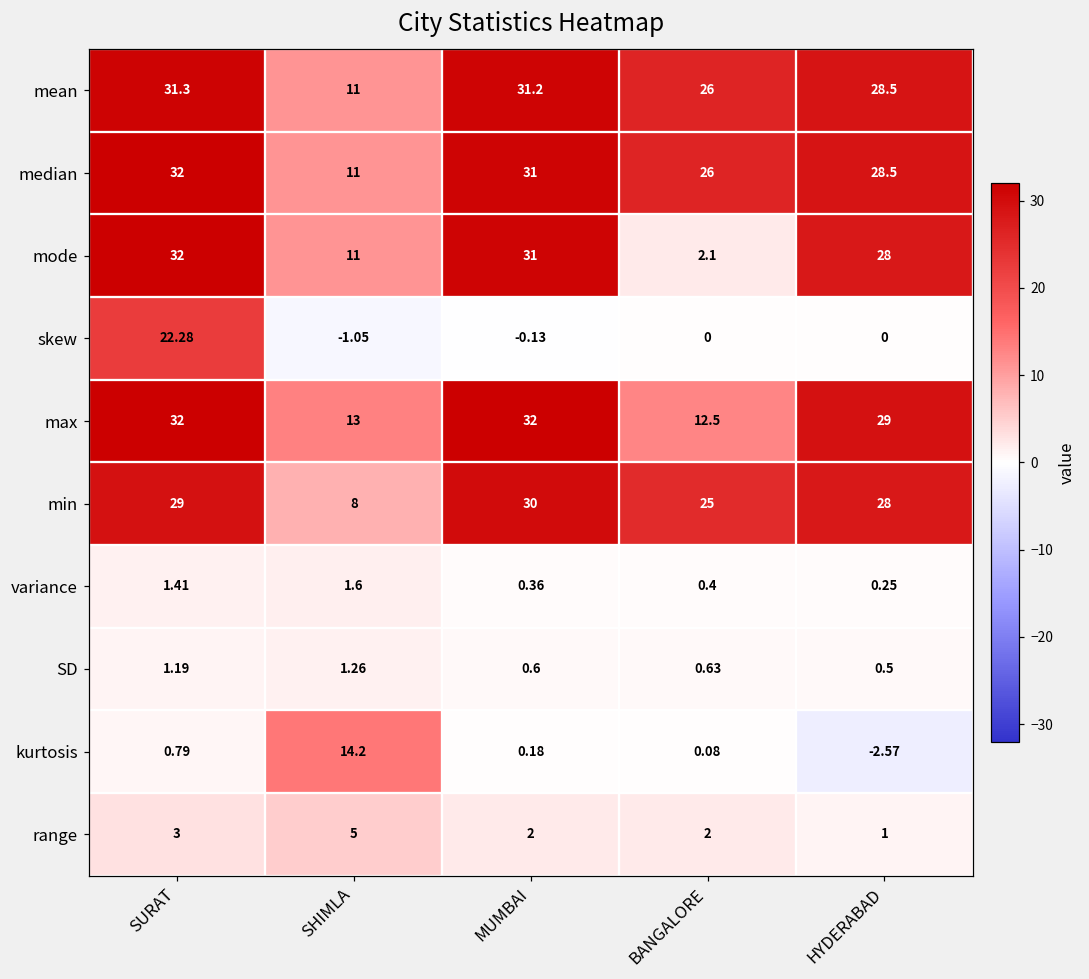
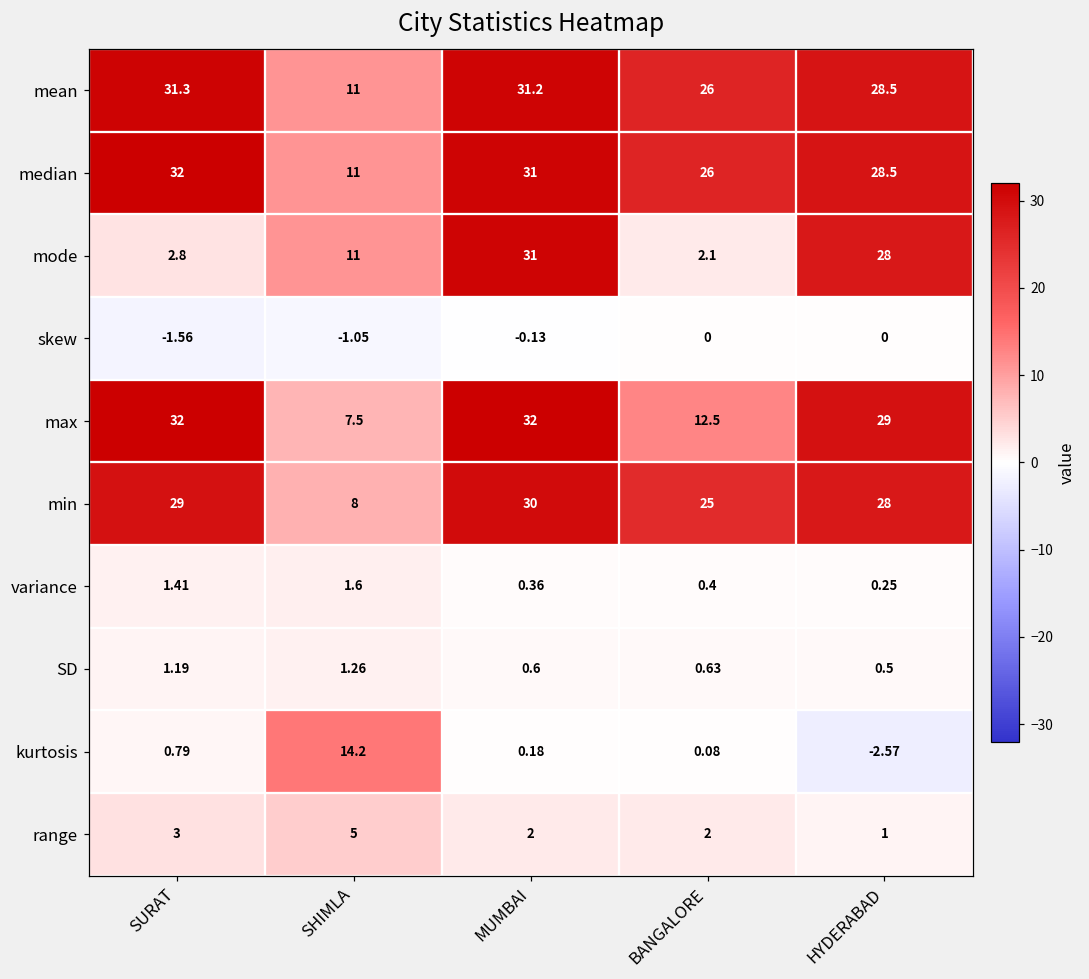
  {
    "mean": {
      "SURAT": 31.3,
      "SHIMLA": 11,
      "MUMBAI": 31.2,
      "BANGALORE": 26,
      "HYDERABAD": 28.5
    },
    "median": {
      "SURAT": 32,
      "SHIMLA": 11,
      "MUMBAI": 31,
      "BANGALORE": 26,
      "HYDERABAD": 28.5
    },
    "mode": {
-     "SURAT": 32,
+     "SURAT": 2.8,
      "SHIMLA": 11,
      "MUMBAI": 31,
      "BANGALORE": 2.1,
      "HYDERABAD": 28
    },
    "skew": {
-     "SURAT": 22.28,
+     "SURAT": -1.56,
      "SHIMLA": -1.05,
      "MUMBAI": -0.13,
      "BANGALORE": 0,
      "HYDERABAD": 0
    },
    "max": {
      "SURAT": 32,
-     "SHIMLA": 13,
+     "SHIMLA": 7.5,
      "MUMBAI": 32,
      "BANGALORE": 12.5,
      "HYDERABAD": 29
    },
    "min": {
      "SURAT": 29,
      "SHIMLA": 8,
      "MUMBAI": 30,
      "BANGALORE": 25,
      "HYDERABAD": 28
    },
    "variance": {
      "SURAT": 1.41,
      "SHIMLA": 1.6,
      "MUMBAI": 0.36,
      "BANGALORE": 0.4,
      "HYDERABAD": 0.25
    },
    "SD": {
      "SURAT": 1.19,
      "SHIMLA": 1.26,
      "MUMBAI": 0.6,
      "BANGALORE": 0.63,
      "HYDERABAD": 0.5
    },
    "kurtosis": {
      "SURAT": 0.79,
      "SHIMLA": 14.2,
      "MUMBAI": 0.18,
      "BANGALORE": 0.08,
      "HYDERABAD": -2.57
    },
    "range": {
      "SURAT": 3,
      "SHIMLA": 5,
      "MUMBAI": 2,
      "BANGALORE": 2,
      "HYDERABAD": 1
    }
  }
